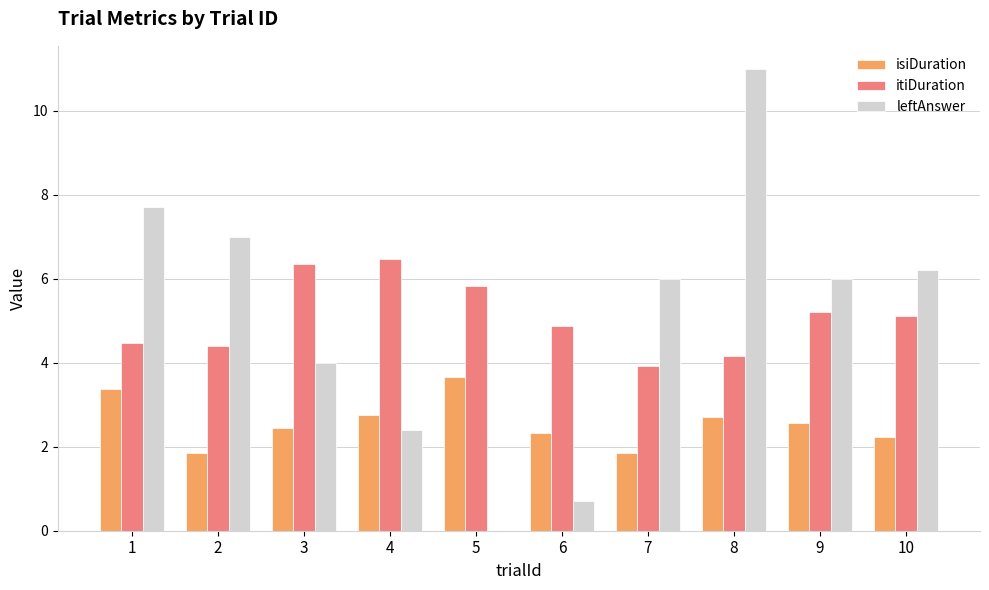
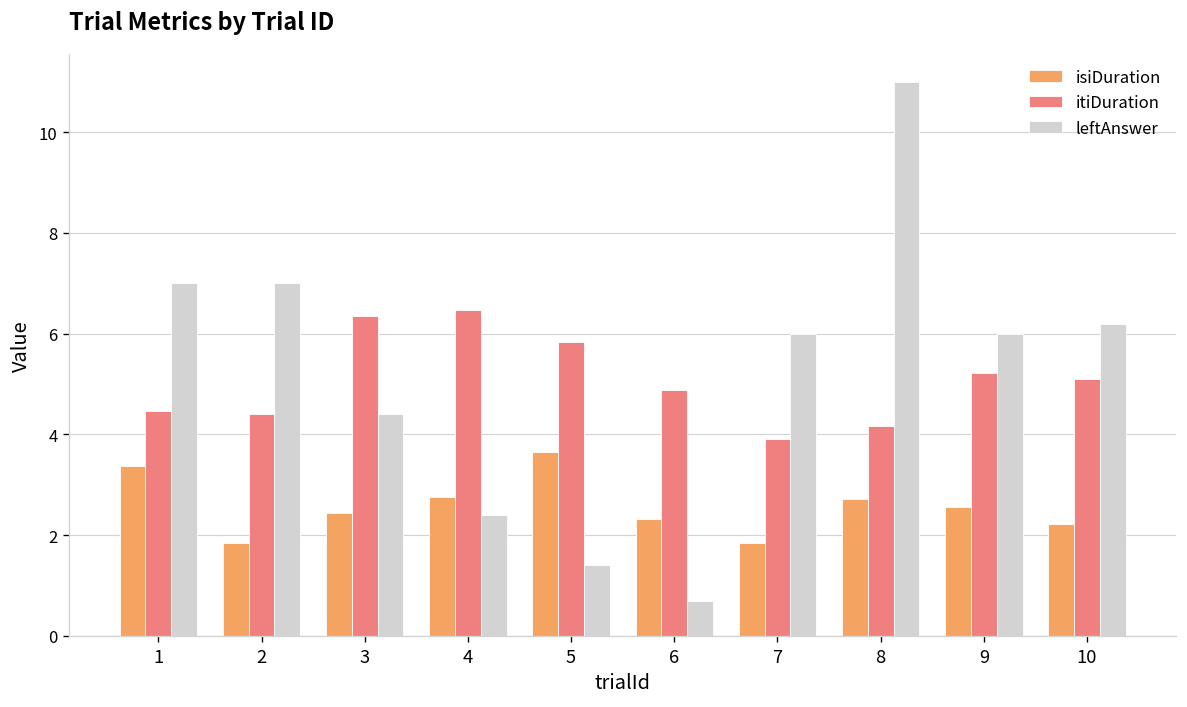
  {
    "leftAnswer": {
-     "1": 7.7,
+     "1": 7.0,
      "2": 7.0,
-     "3": 4.0,
+     "3": 4.4,
      "4": 2.4,
-     "5": 0.0,
+     "5": 1.4,
      "6": 0.7,
      "7": 6.0,
      "8": 11.0,
      "9": 6.0,
      "10": 6.2
    }
  }
